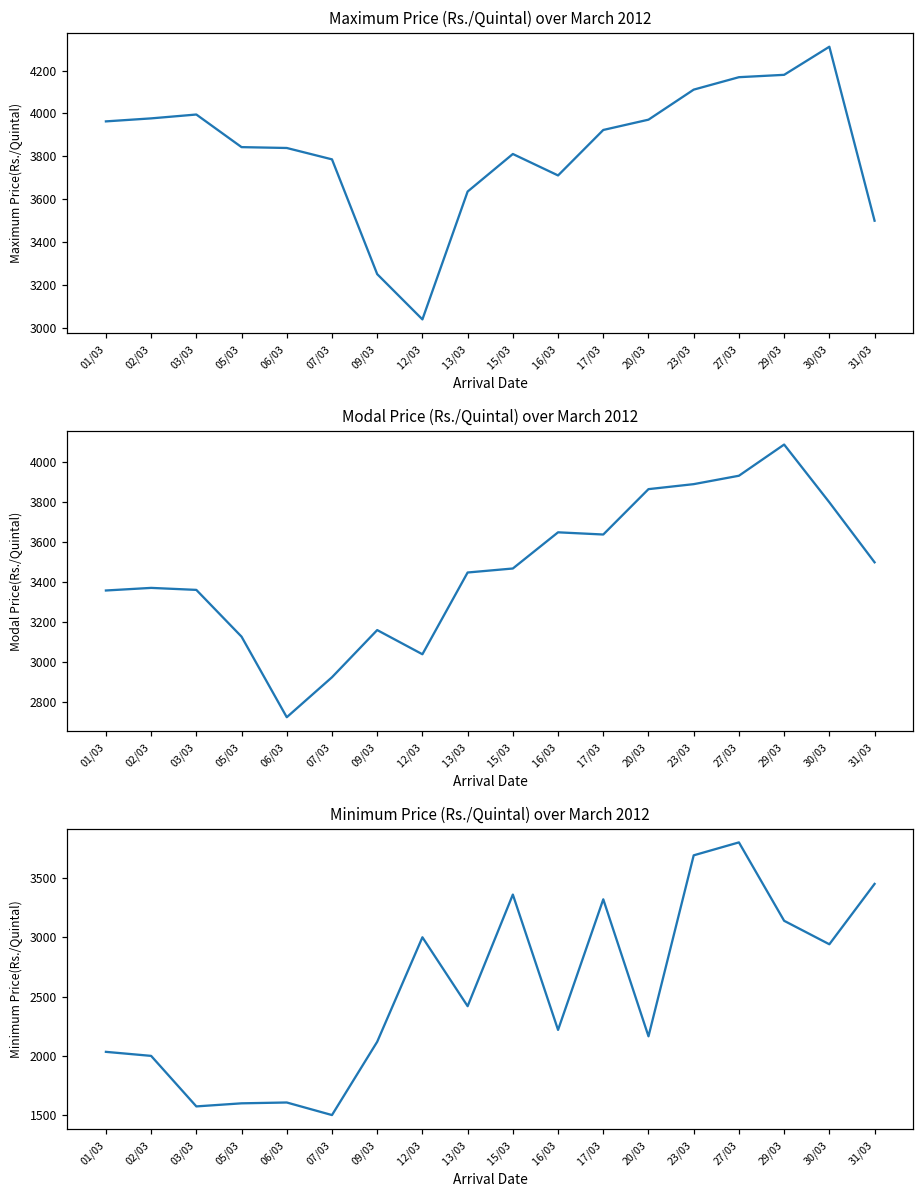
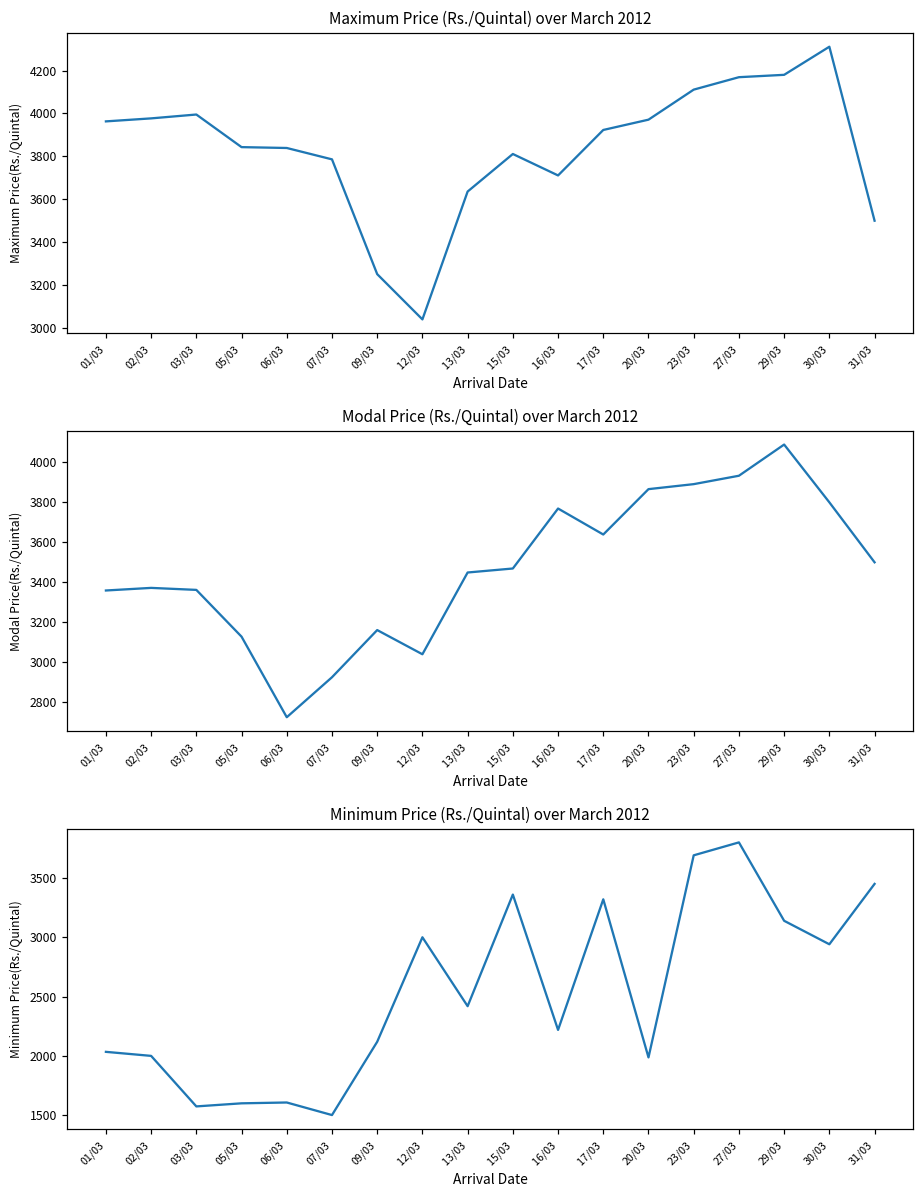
  {
    "Maximum Price (Rs./Quintal) over March 2012": {
      "01/03": 3960,
      "02/03": 3980,
      "03/03": 4000,
      "05/03": 3840,
      "06/03": 3840,
      "07/03": 3790,
      "09/03": 3250,
      "12/03": 3040,
      "13/03": 3640,
      "15/03": 3810,
      "16/03": 3710,
      "17/03": 3920,
      "20/03": 3970,
      "23/03": 4110,
      "27/03": 4170,
      "29/03": 4180,
      "30/03": 4310,
      "31/03": 3500
    },
    "Modal Price (Rs./Quintal) over March 2012": {
      "01/03": 3360,
      "02/03": 3370,
      "03/03": 3360,
      "05/03": 3130,
      "06/03": 2730,
      "07/03": 2930,
      "09/03": 3160,
      "12/03": 3040,
      "13/03": 3450,
      "15/03": 3470,
-     "16/03": 3650,
+     "16/03": 3770,
      "17/03": 3640,
      "20/03": 3870,
      "23/03": 3890,
      "27/03": 3930,
      "29/03": 4090,
      "30/03": 3800,
      "31/03": 3500
    },
    "Minimum Price (Rs./Quintal) over March 2012": {
      "01/03": 2030,
      "02/03": 2000,
      "03/03": 1570,
      "05/03": 1600,
      "06/03": 1610,
      "07/03": 1500,
      "09/03": 2120,
      "12/03": 3000,
      "13/03": 2420,
      "15/03": 3360,
      "16/03": 2220,
      "17/03": 3320,
-     "20/03": 2170,
+     "20/03": 1990,
      "23/03": 3690,
      "27/03": 3800,
      "29/03": 3140,
      "30/03": 2940,
      "31/03": 3450
    }
  }
